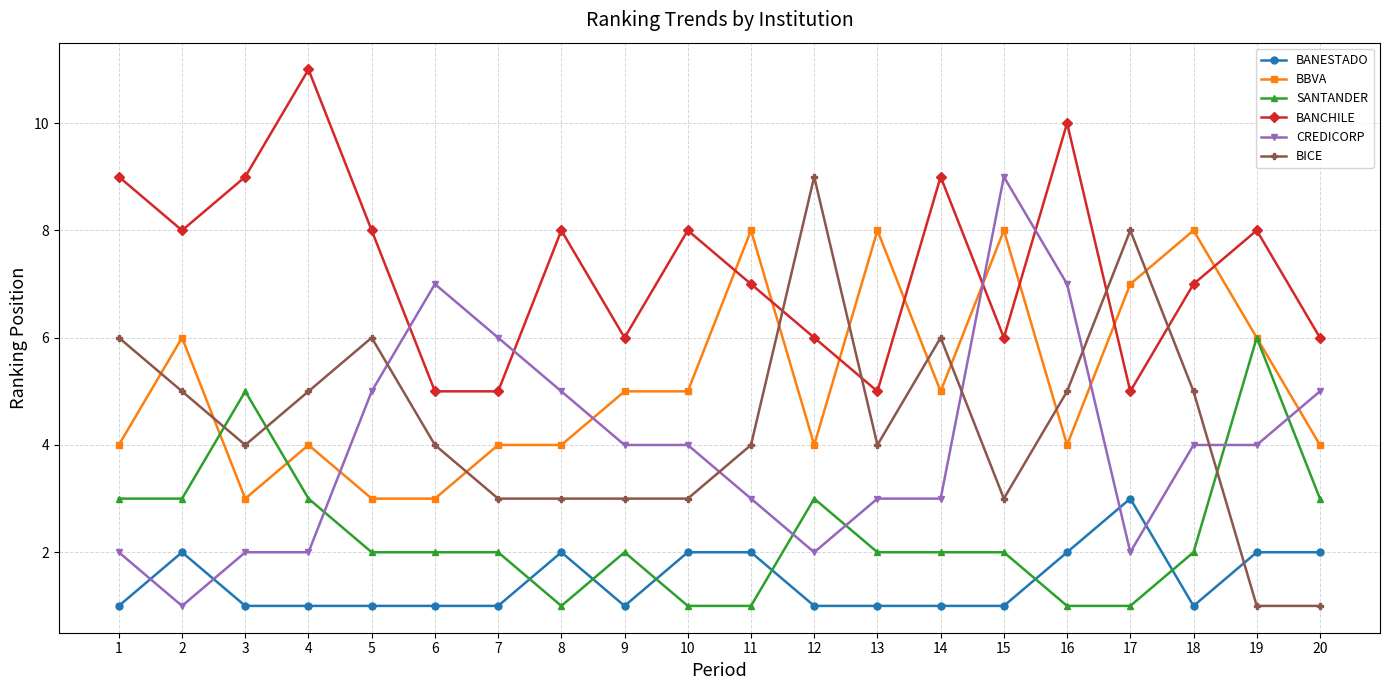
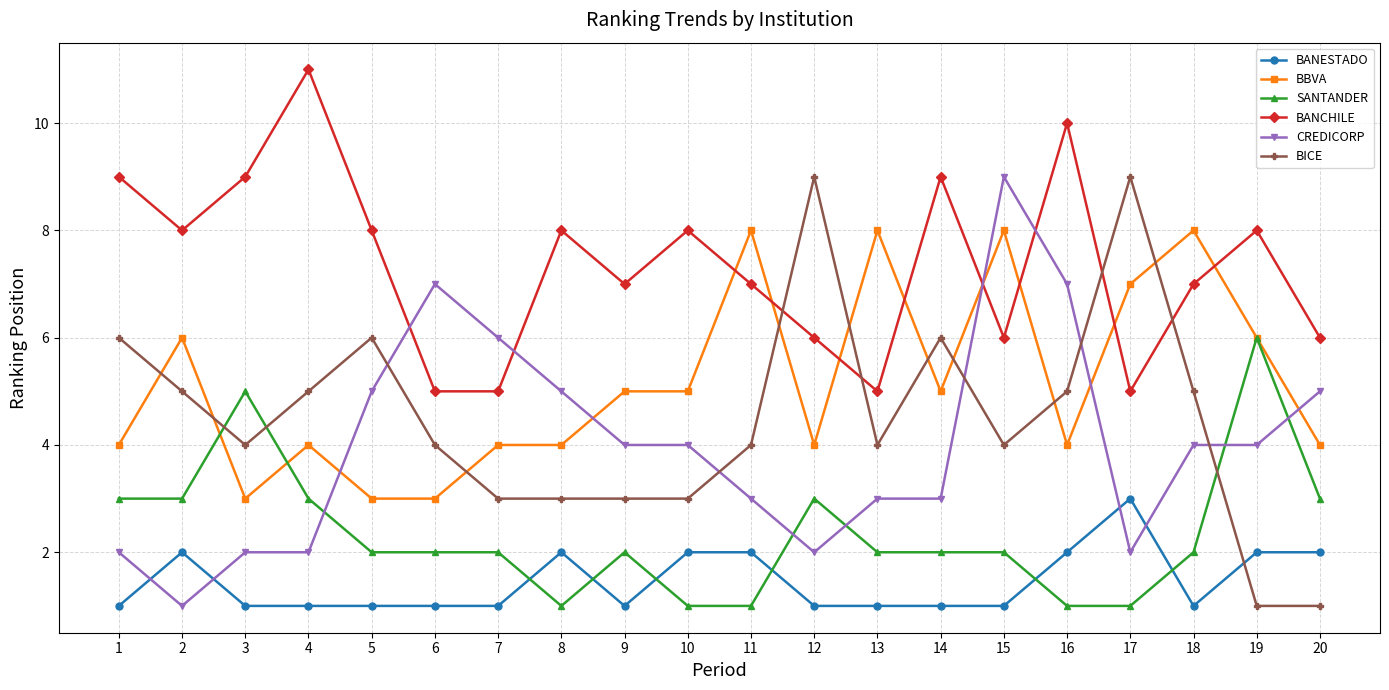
  {
    "BANESTADO": {
      "1": 1,
      "2": 2,
      "3": 1,
      "4": 1,
      "5": 1,
      "6": 1,
      "7": 1,
      "8": 2,
      "9": 1,
      "10": 2,
      "11": 2,
      "12": 1,
      "13": 1,
      "14": 1,
      "15": 1,
      "16": 2,
      "17": 3,
      "18": 1,
      "19": 2,
      "20": 2
    },
    "BBVA": {
      "1": 4,
      "2": 6,
      "3": 3,
      "4": 4,
      "5": 3,
      "6": 3,
      "7": 4,
      "8": 4,
      "9": 5,
      "10": 5,
      "11": 8,
      "12": 4,
      "13": 8,
      "14": 5,
      "15": 8,
      "16": 4,
      "17": 7,
      "18": 8,
      "20": 4
    },
    "SANTANDER": {
      "1": 3,
      "2": 3,
      "3": 5,
      "4": 3,
      "5": 2,
      "6": 2,
      "7": 2,
      "8": 1,
      "9": 2,
      "10": 1,
      "11": 1,
      "12": 3,
      "13": 2,
      "14": 2,
      "15": 2,
      "16": 1,
      "17": 1,
      "18": 2,
      "20": 3
    },
    "BANCHILE": {
      "1": 9,
      "2": 8,
      "3": 9,
      "4": 11,
      "5": 8,
      "6": 5,
      "7": 5,
      "8": 8,
-     "9": 6,
+     "9": 7,
      "10": 8,
      "11": 7,
      "12": 6,
      "13": 5,
      "14": 9,
      "15": 6,
      "16": 10,
      "17": 5,
      "18": 7,
      "19": 8,
      "20": 6
    },
    "CREDICORP": {
      "1": 2,
      "2": 1,
      "3": 2,
      "4": 2,
      "5": 5,
      "6": 7,
      "7": 6,
      "8": 5,
      "9": 4,
      "10": 4,
      "11": 3,
      "12": 2,
      "13": 3,
      "14": 3,
      "15": 9,
      "16": 7,
      "17": 2,
      "18": 4,
      "19": 4,
      "20": 5
    },
    "BICE": {
      "1": 6,
      "2": 5,
      "3": 4,
      "4": 5,
      "5": 6,
      "6": 4,
      "7": 3,
      "8": 3,
      "9": 3,
      "10": 3,
      "11": 4,
      "12": 9,
      "13": 4,
      "14": 6,
-     "15": 3,
+     "15": 4,
      "16": 5,
-     "17": 8,
+     "17": 9,
      "18": 5,
      "19": 1,
      "20": 1
    }
  }
